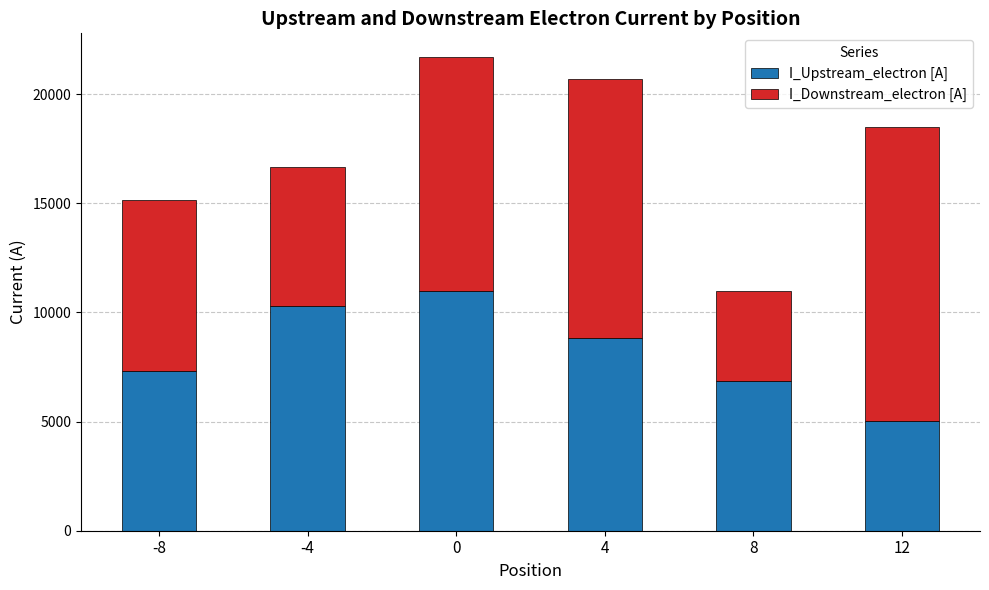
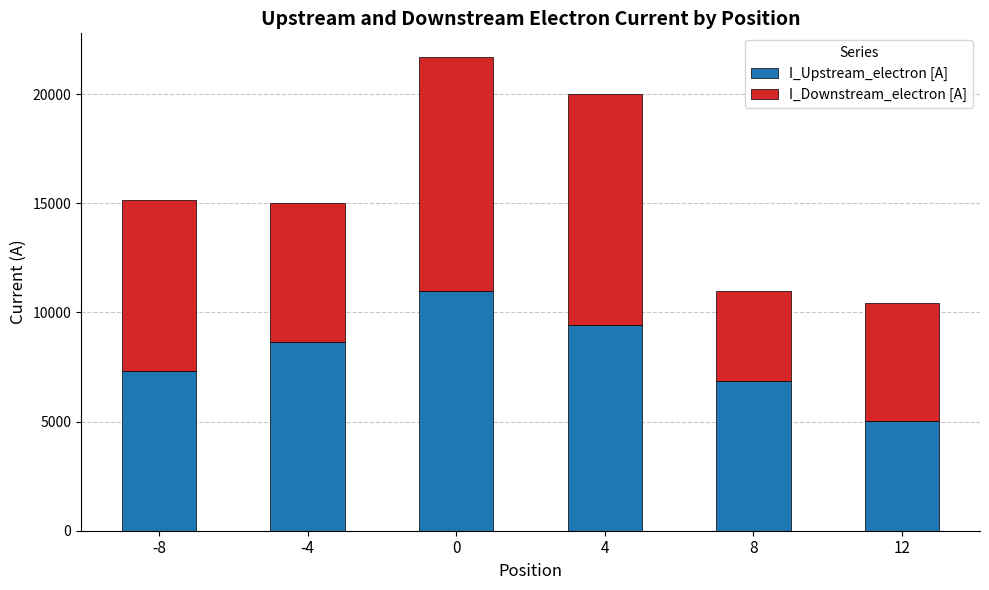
  {
    "I_Upstream_electron [A]": {
      "-8": 7300,
-     "-4": 10300,
+     "-4": 8700,
      "0": 11000,
-     "4": 8800,
+     "4": 9400,
      "8": 6800,
      "12": 5000
    },
    "I_Downstream_electron [A]": {
      "-8": 7800,
      "-4": 6400,
      "0": 10700,
-     "4": 11900,
+     "4": 10600,
      "8": 4100,
-     "12": 13500
+     "12": 5400
    }
  }
